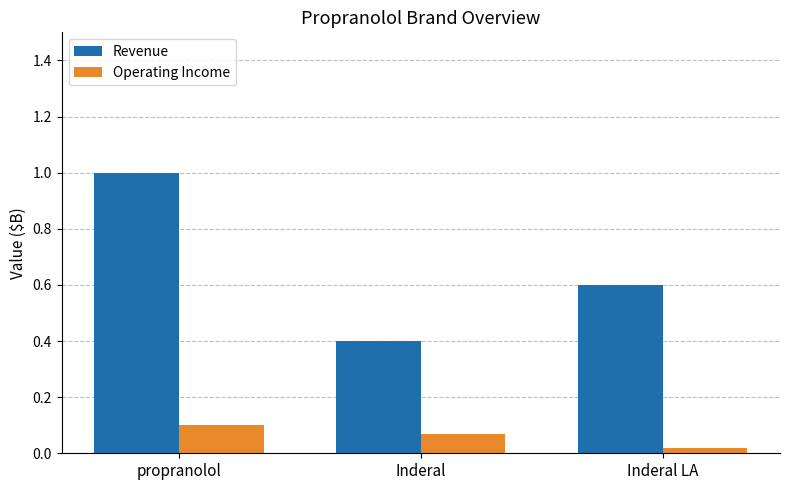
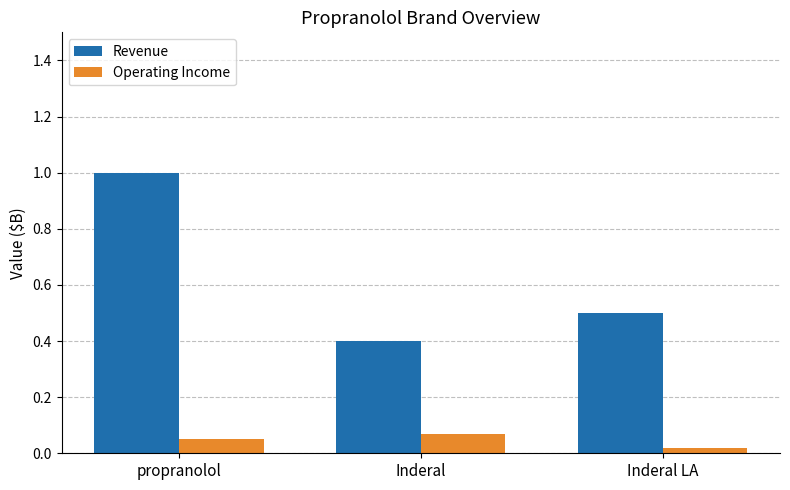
  {
    "Revenue": {
      "propranolol": 1.0,
      "Inderal": 0.4,
-     "Inderal LA": 0.6
+     "Inderal LA": 0.5
    },
    "Operating Income": {
-     "propranolol": 0.10,
+     "propranolol": 0.05,
      "Inderal": 0.07,
      "Inderal LA": 0.02
    }
  }
